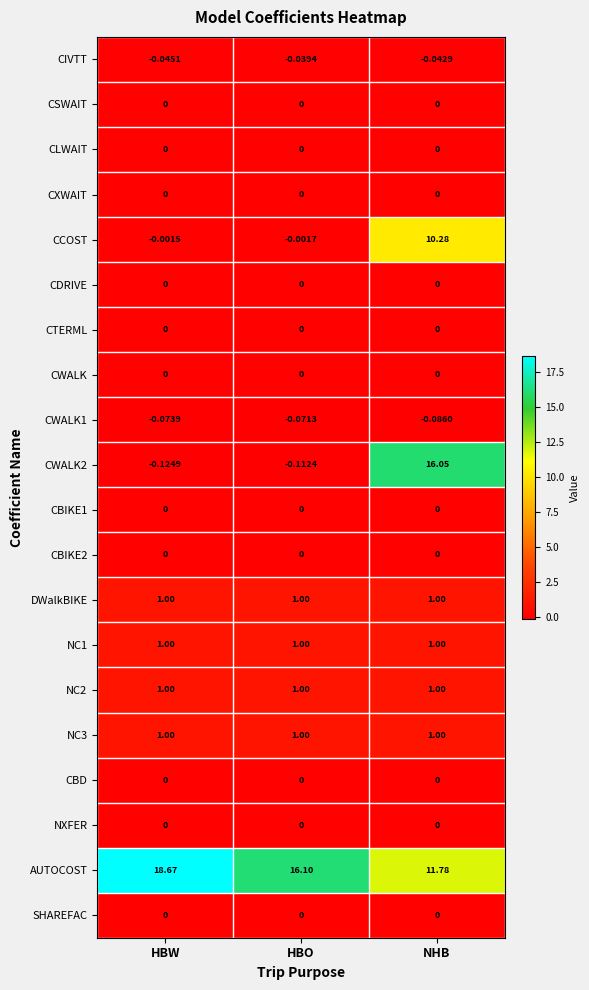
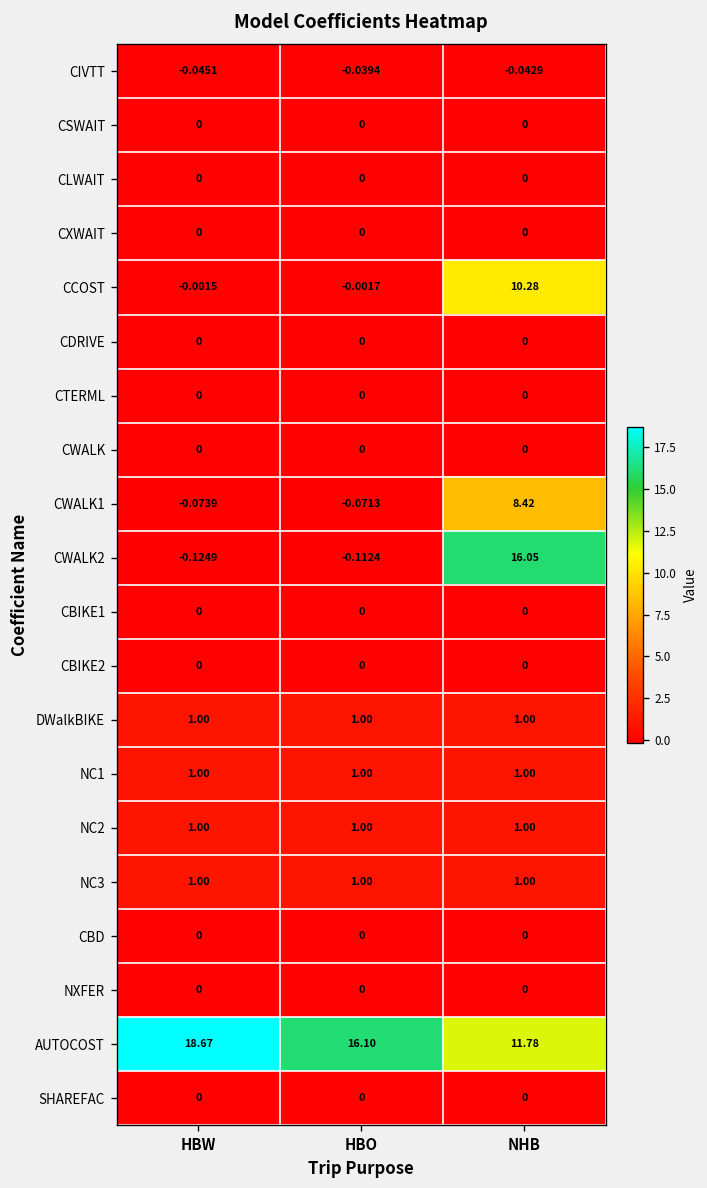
  {
    "CIVTT": {
      "HBW": -0.0451,
      "HBO": -0.0394,
      "NHB": -0.0429
    },
    "CSWAIT": {
      "HBW": 0,
      "HBO": 0,
      "NHB": 0
    },
    "CLWAIT": {
      "HBW": 0,
      "HBO": 0,
      "NHB": 0
    },
    "CXWAIT": {
      "HBW": 0,
      "HBO": 0,
      "NHB": 0
    },
    "CCOST": {
      "HBW": -0.0015,
      "HBO": -0.0017,
      "NHB": 10.28
    },
    "CDRIVE": {
      "HBW": 0,
      "HBO": 0,
      "NHB": 0
    },
    "CTERML": {
      "HBW": 0,
      "HBO": 0,
      "NHB": 0
    },
    "CWALK": {
      "HBW": 0,
      "HBO": 0,
      "NHB": 0
    },
    "CWALK1": {
      "HBW": -0.0739,
      "HBO": -0.0713,
-     "NHB": -0.0860
+     "NHB": 8.42
    },
    "CWALK2": {
      "HBW": -0.1249,
      "HBO": -0.1124,
      "NHB": 16.05
    },
    "CBIKE1": {
      "HBW": 0,
      "HBO": 0,
      "NHB": 0
    },
    "CBIKE2": {
      "HBW": 0,
      "HBO": 0,
      "NHB": 0
    },
    "DWalkBIKE": {
      "HBW": 1.00,
      "HBO": 1.00,
      "NHB": 1.00
    },
    "NC1": {
      "HBW": 1.00,
      "HBO": 1.00,
      "NHB": 1.00
    },
    "NC2": {
      "HBW": 1.00,
      "HBO": 1.00,
      "NHB": 1.00
    },
    "NC3": {
      "HBW": 1.00,
      "HBO": 1.00,
      "NHB": 1.00
    },
    "CBD": {
      "HBW": 0,
      "HBO": 0,
      "NHB": 0
    },
    "NXFER": {
      "HBW": 0,
      "HBO": 0,
      "NHB": 0
    },
    "AUTOCOST": {
      "HBW": 18.67,
      "HBO": 16.10,
      "NHB": 11.78
    },
    "SHAREFAC": {
      "HBW": 0,
      "HBO": 0,
      "NHB": 0
    }
  }
